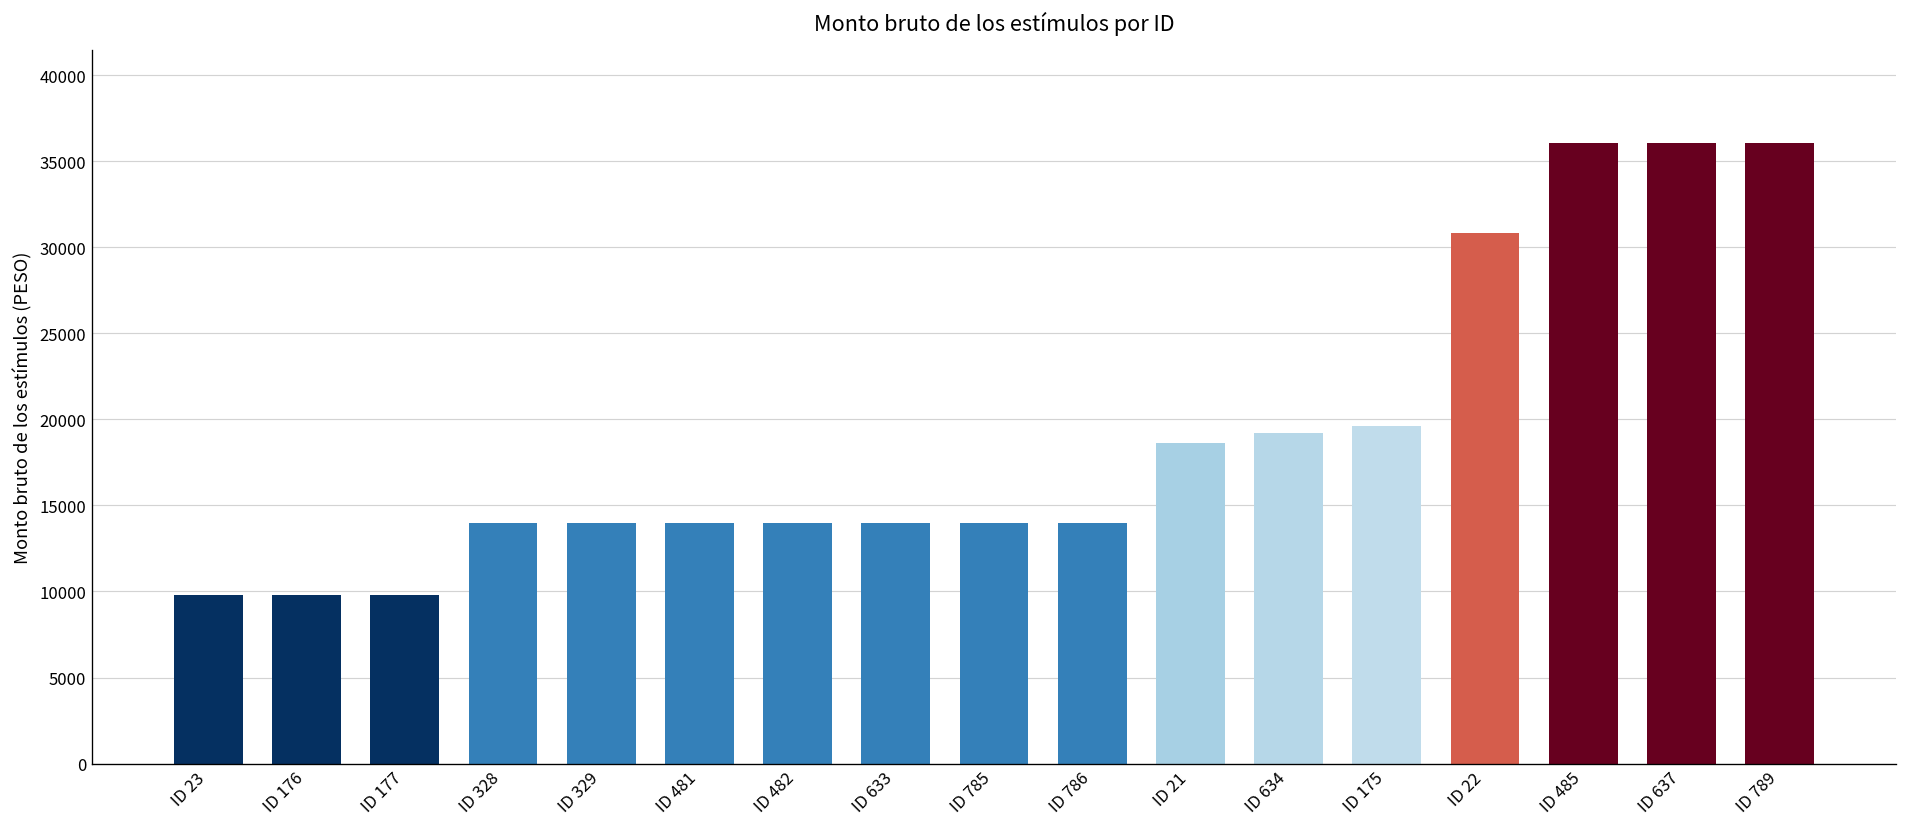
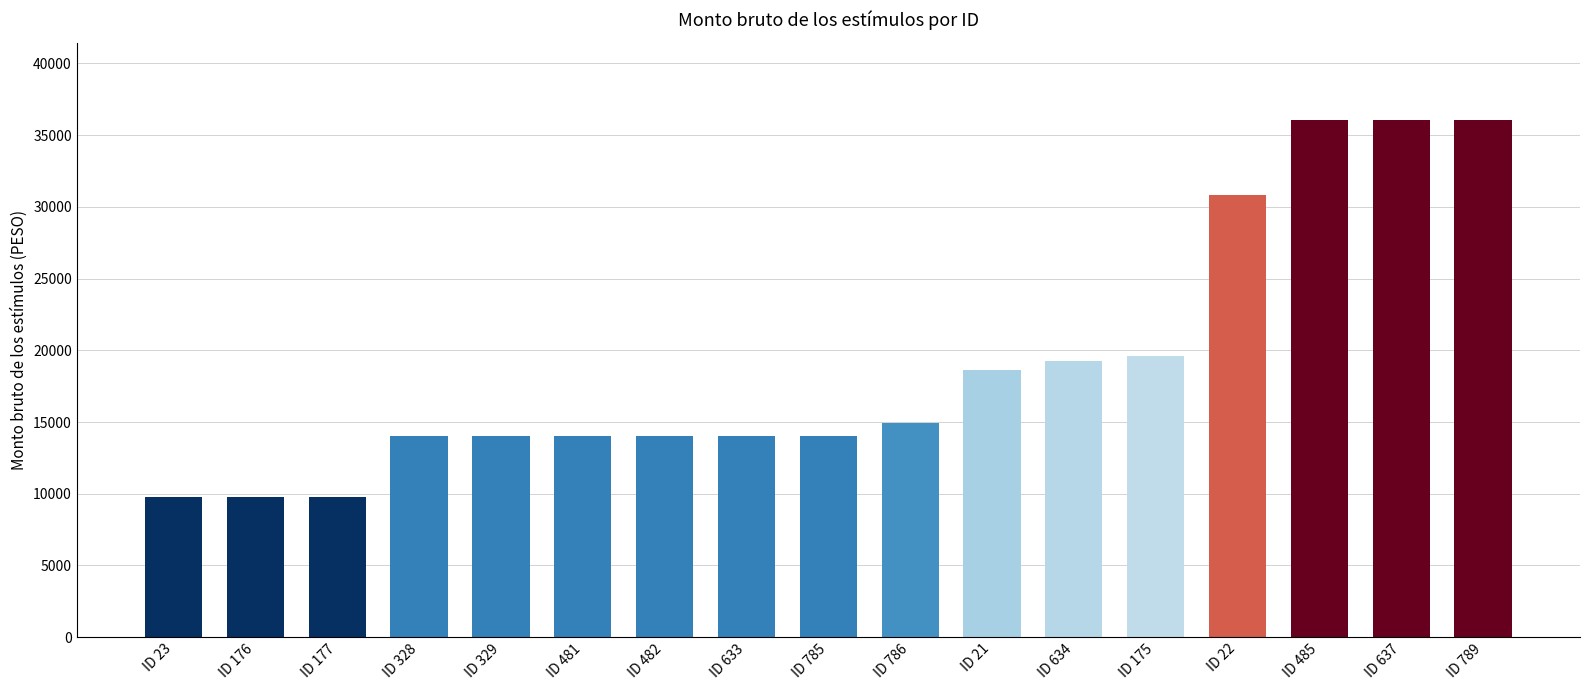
  {
    "ID 23": 9800,
    "ID 176": 9800,
    "ID 177": 9800,
    "ID 328": 14000,
    "ID 329": 14000,
    "ID 481": 14000,
    "ID 482": 14000,
    "ID 633": 14000,
    "ID 785": 14000,
-   "ID 786": 14000,
+   "ID 786": 14900,
    "ID 21": 18600,
    "ID 634": 19200,
    "ID 175": 19600,
    "ID 22": 30800,
    "ID 485": 36100,
    "ID 637": 36100,
    "ID 789": 36100
  }
